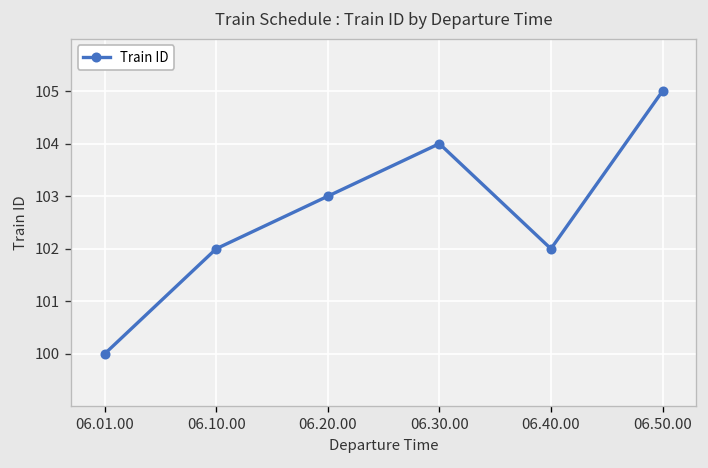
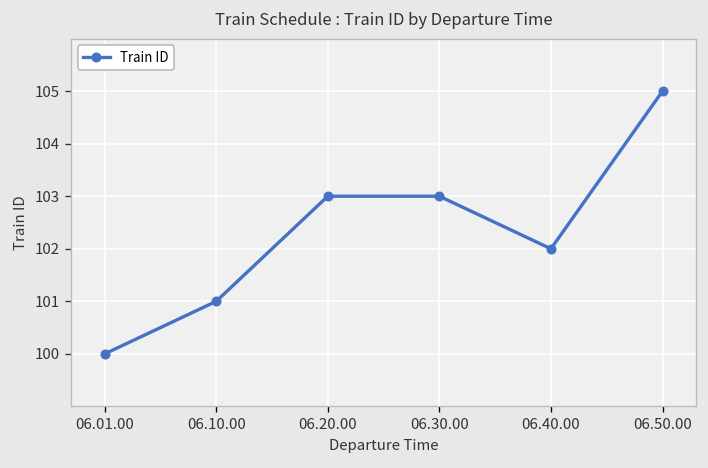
  {
    "06.01.00": 100,
-   "06.10.00": 102,
+   "06.10.00": 101,
    "06.20.00": 103,
-   "06.30.00": 104,
+   "06.30.00": 103,
    "06.40.00": 102,
    "06.50.00": 105
  }
